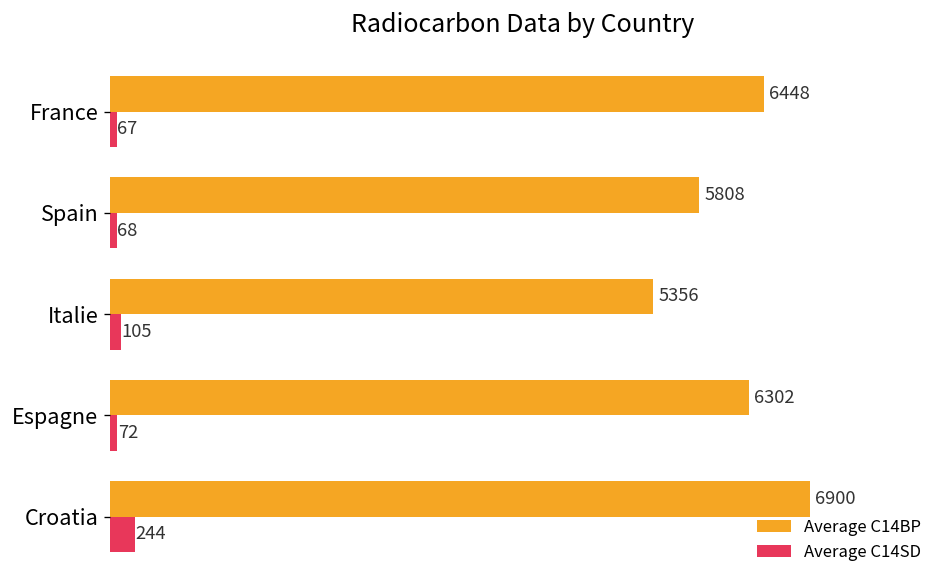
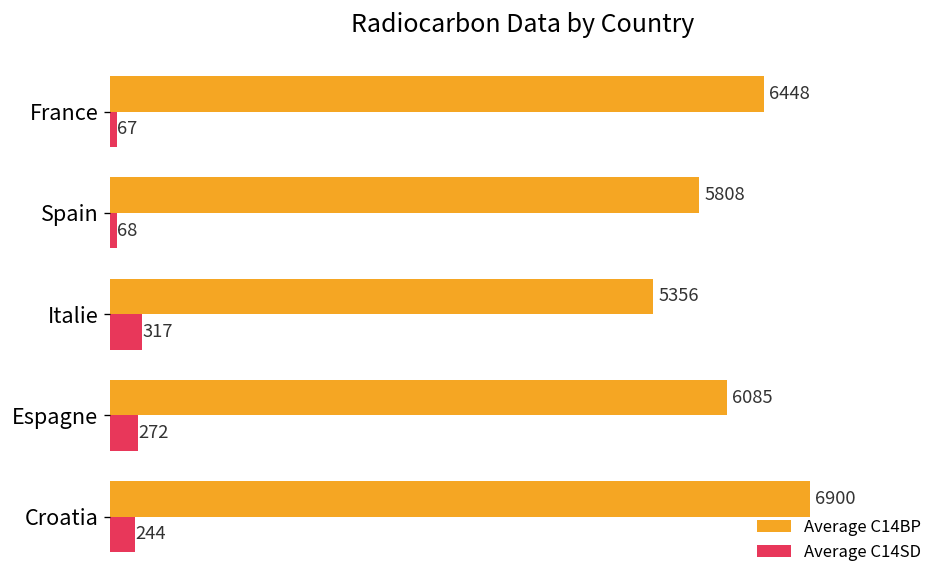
  {
    "Average C14BP": {
      "France": 6448,
      "Spain": 5808,
      "Italie": 5356,
-     "Espagne": 6302,
+     "Espagne": 6085,
      "Croatia": 6900
    },
    "Average C14SD": {
      "France": 67,
      "Spain": 68,
-     "Italie": 105,
-     "Espagne": 72,
+     "Italie": 317,
+     "Espagne": 272,
      "Croatia": 244
    }
  }
